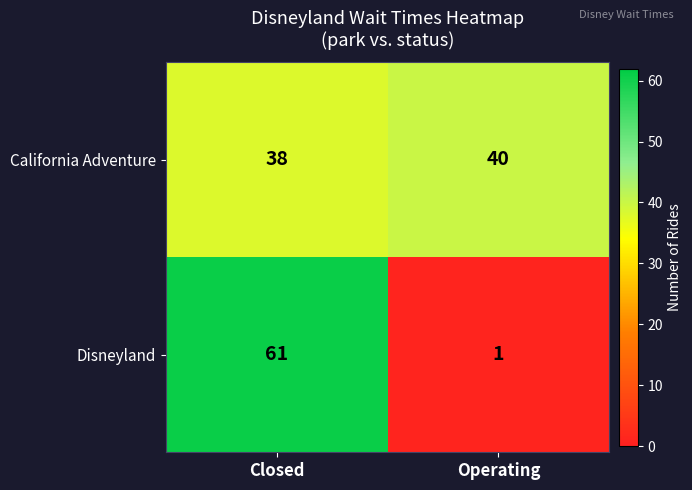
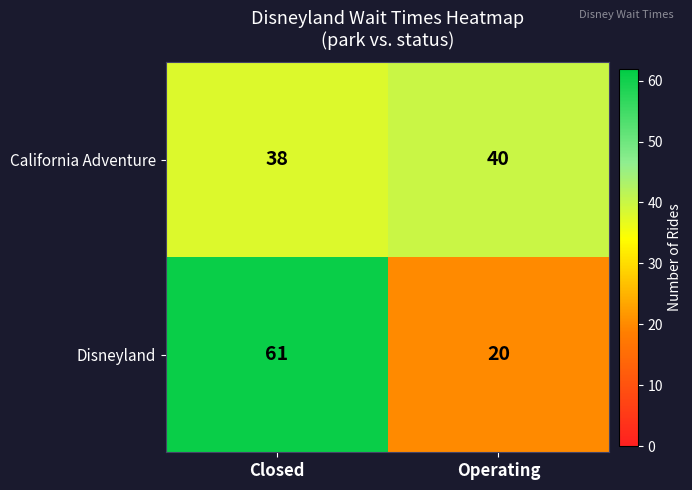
  {
    "California Adventure": {
      "Closed": 38,
      "Operating": 40
    },
    "Disneyland": {
      "Closed": 61,
-     "Operating": 1
+     "Operating": 20
    }
  }
